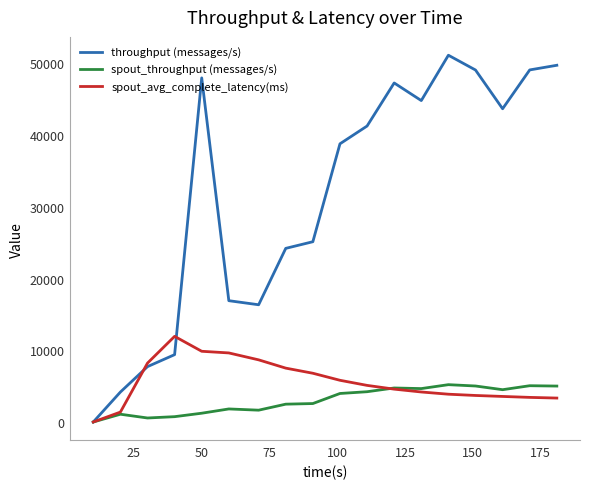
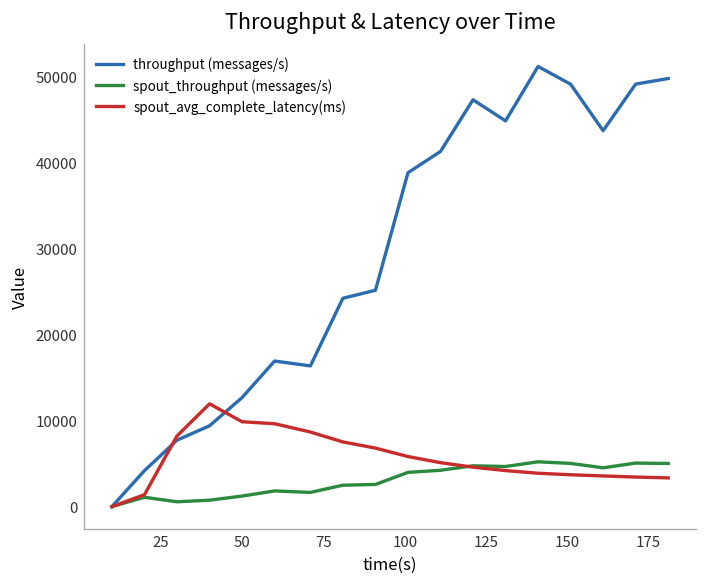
  {
    "throughput (messages/s)": {
-     "50": 48000
+     "50": 13000
    },
    "spout_throughput (messages/s)": {
      "50": 1000
    },
    "spout_avg_complete_latency(ms)": {
      "50": 10000
    }
  }
